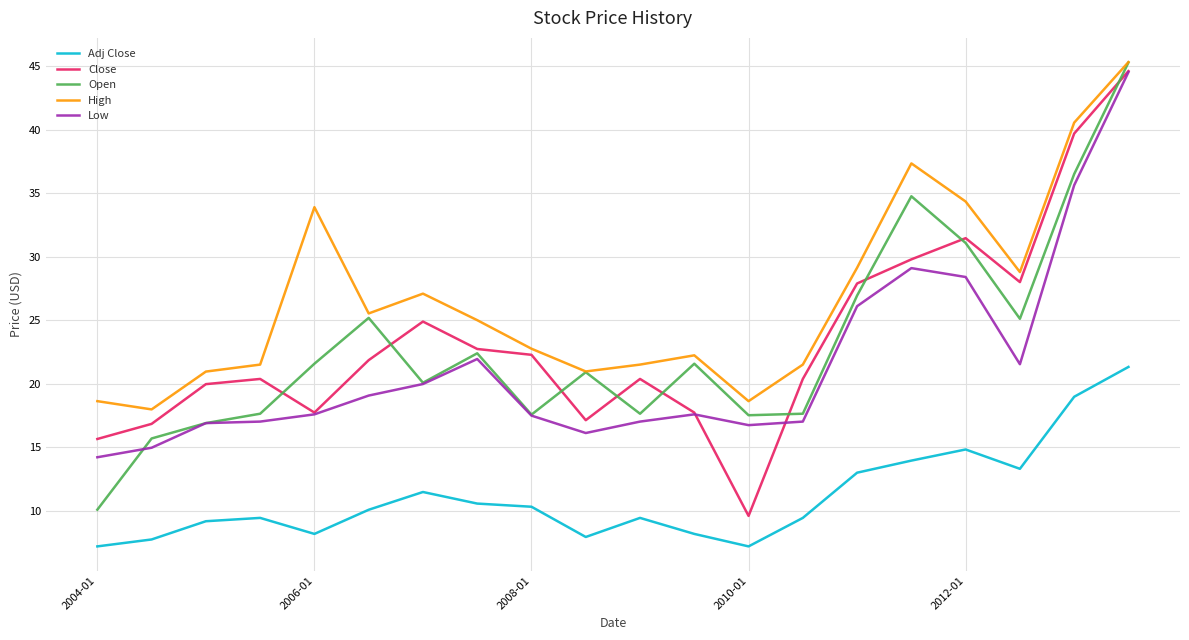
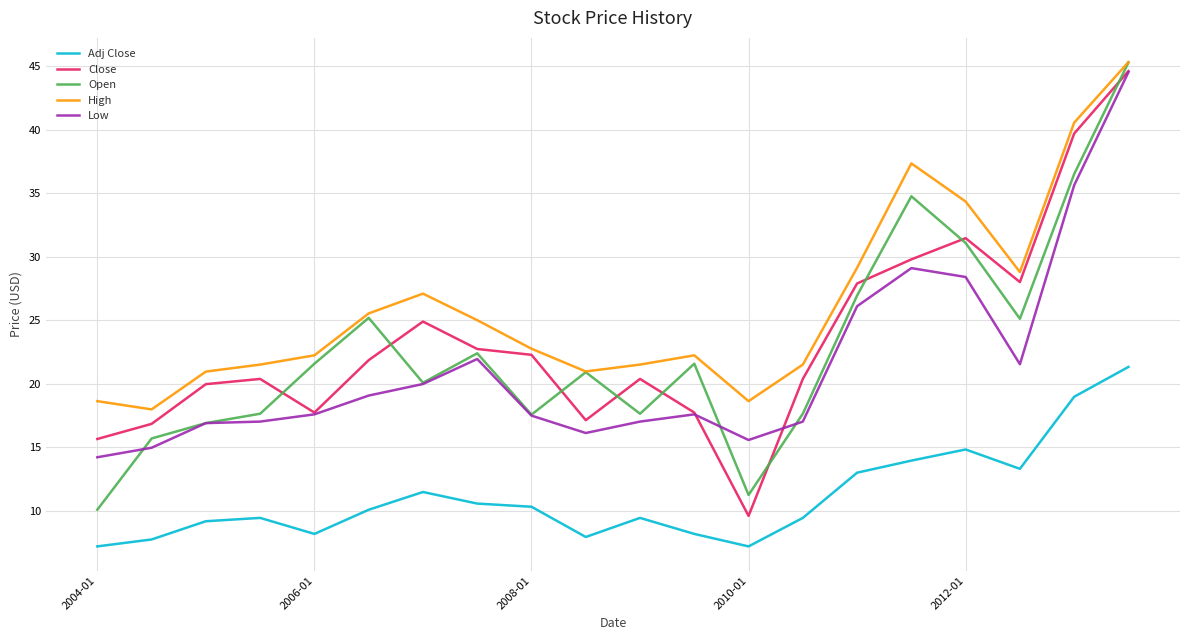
  {
    "Adj Close": {
      "2004-01": 7.2,
      "2006-01": 8.2,
      "2008-01": 10.3,
      "2010-01": 7.2,
      "2012-01": 14.8
    },
    "Close": {
      "2004-01": 15.6,
      "2008-01": 22.3,
      "2010-01": 9.6,
      "2012-01": 31.5
    },
    "Open": {
      "2004-01": 10.1,
      "2006-01": 21.6,
-     "2010-01": 17.5,
+     "2010-01": 11.2,
      "2012-01": 31.1
    },
    "High": {
      "2004-01": 18.6,
-     "2006-01": 33.9,
+     "2006-01": 22.2,
      "2008-01": 22.8,
      "2010-01": 18.6,
      "2012-01": 34.3
    },
    "Low": {
      "2004-01": 14.2,
-     "2010-01": 16.7,
+     "2010-01": 15.6,
      "2012-01": 28.4
    }
  }
